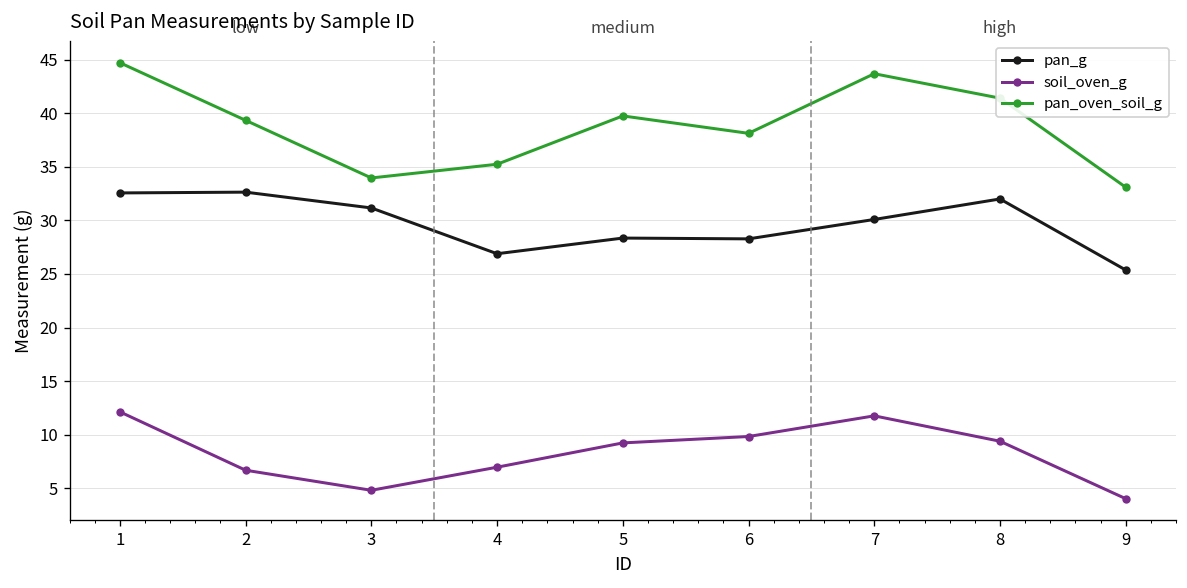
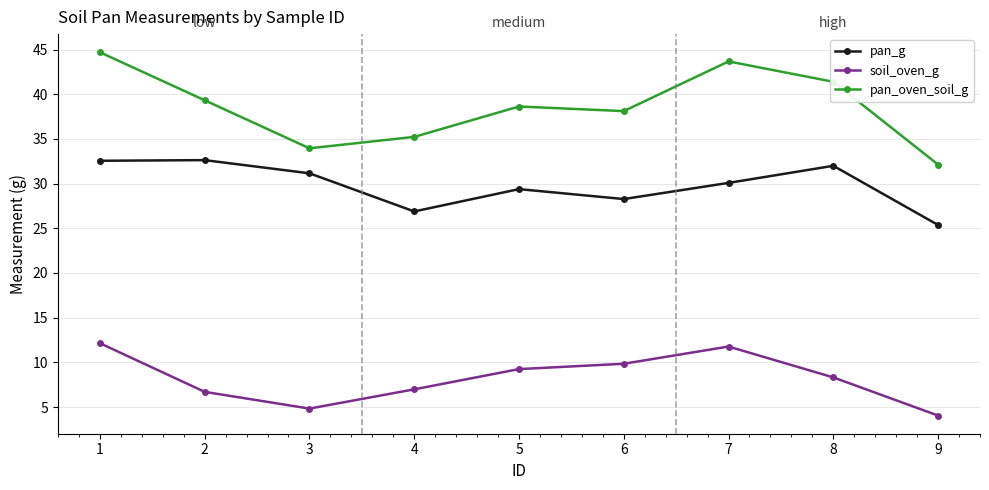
  {
    "pan_g": {
      "1": 33,
      "2": 33,
      "3": 31,
      "4": 27,
-     "5": 28,
+     "5": 29,
      "6": 28,
      "7": 30,
      "8": 32,
      "9": 25
    },
    "soil_oven_g": {
      "1": 12,
      "2": 7,
      "3": 5,
      "4": 7,
      "5": 9,
      "6": 10,
      "7": 12,
-     "8": 9,
+     "8": 8,
      "9": 4
    },
    "pan_oven_soil_g": {
      "1": 45,
      "2": 39,
      "3": 34,
      "4": 35,
-     "5": 40,
+     "5": 39,
      "6": 38,
      "7": 44,
-     "9": 33
+     "9": 32
    }
  }
